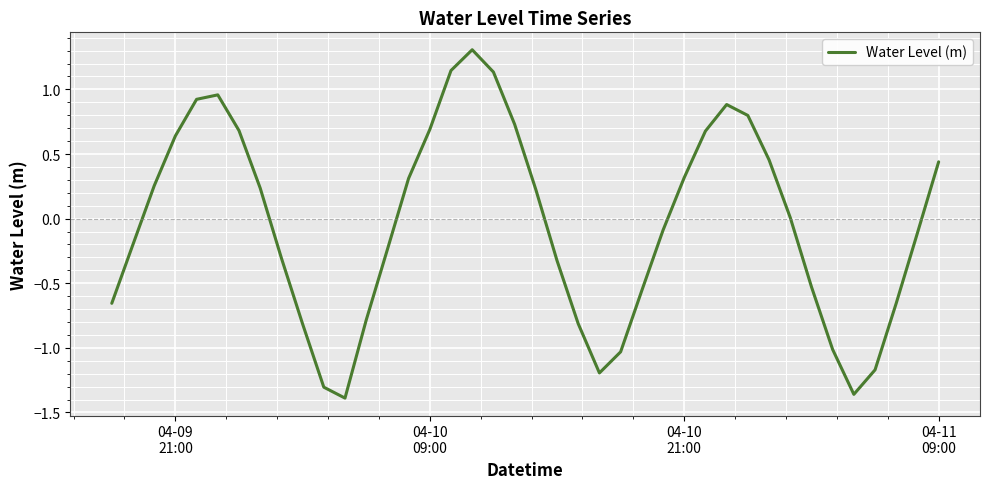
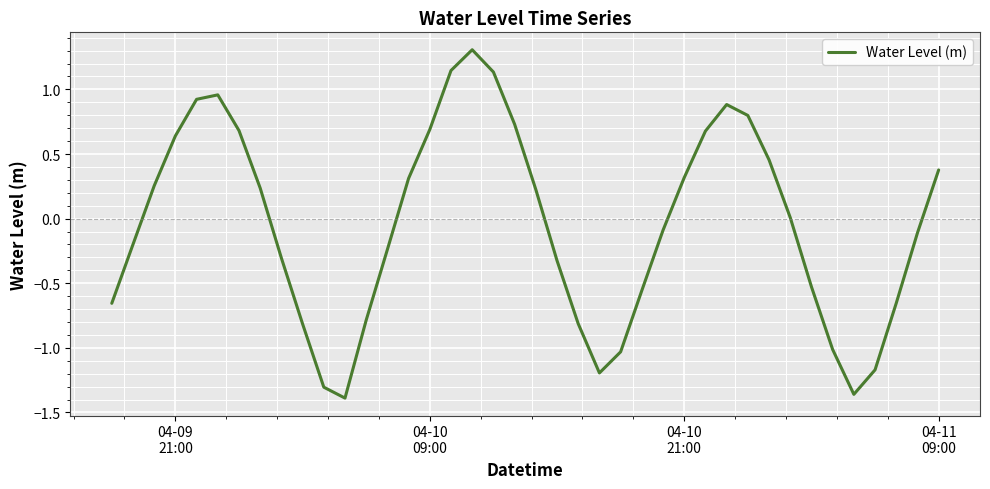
  {
    "04-09 21:00": 0.64,
    "04-10 09:00": 0.69,
    "04-10 21:00": 0.32,
-   "04-11 09:00": 0.44
+   "04-11 09:00": 0.38
  }
